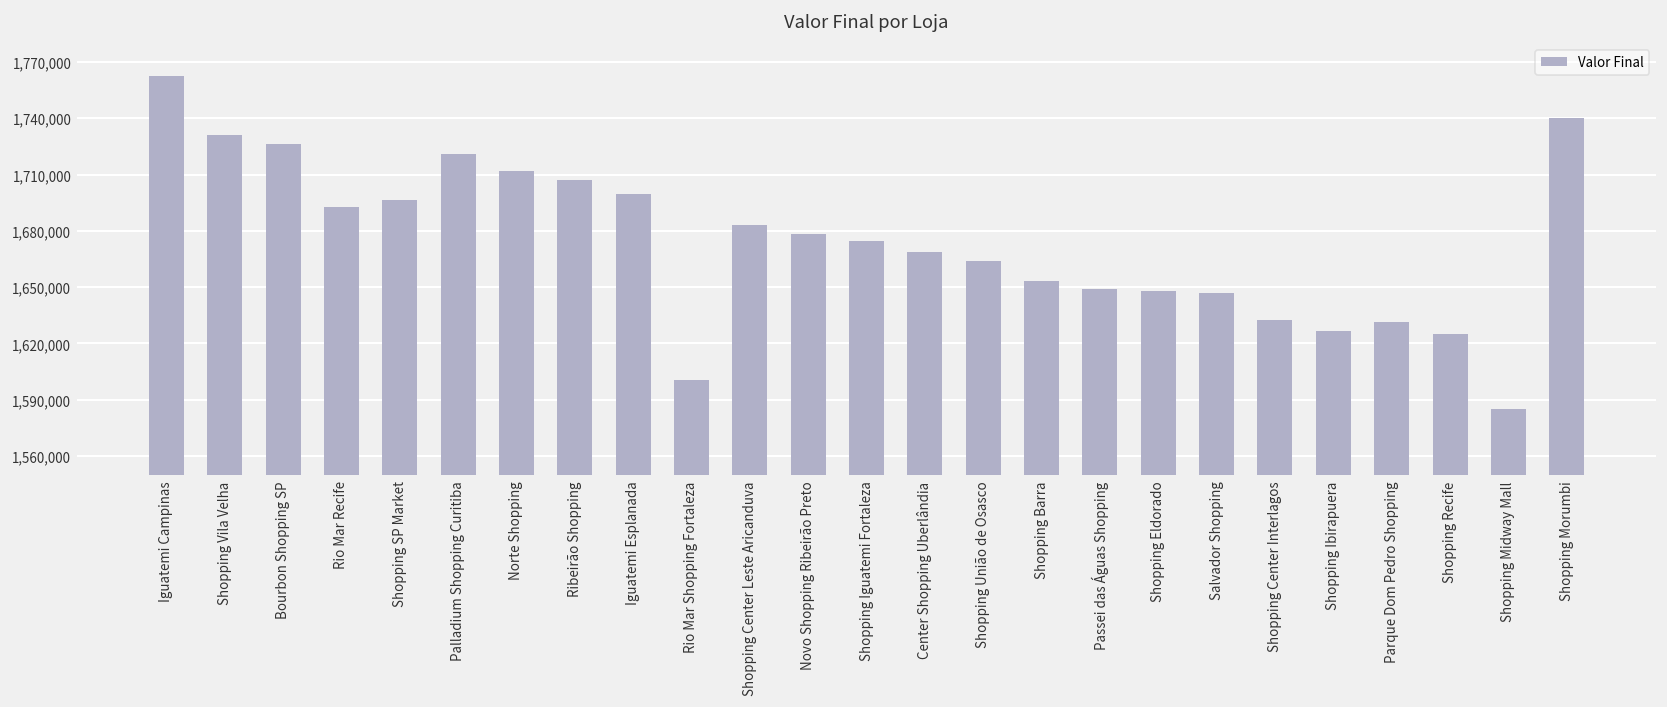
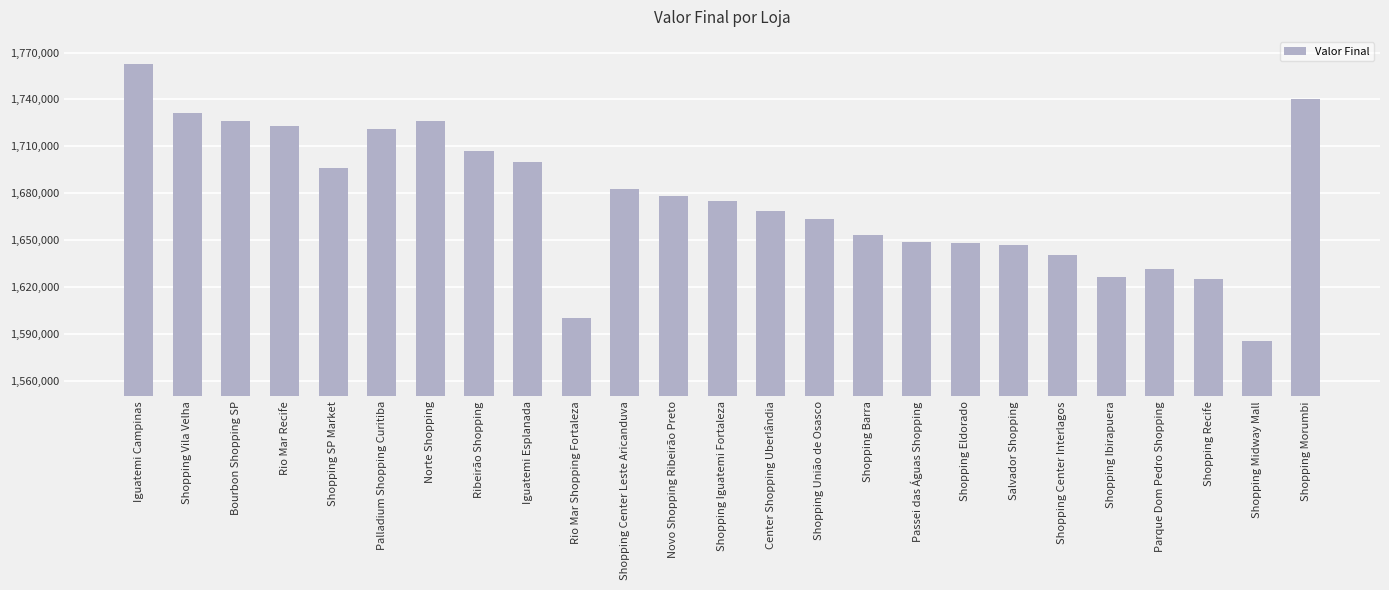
  {
    "Iguatemi Campinas": "1,762,000",
    "Shopping Vila Velha": "1,731,000",
    "Bourbon Shopping SP": "1,726,000",
-   "Rio Mar Recife": "1,693,000",
+   "Rio Mar Recife": "1,723,000",
    "Shopping SP Market": "1,696,000",
    "Palladium Shopping Curitiba": "1,721,000",
-   "Norte Shopping": "1,712,000",
+   "Norte Shopping": "1,726,000",
    "Ribeirão Shopping": "1,707,000",
    "Iguatemi Esplanada": "1,700,000",
    "Rio Mar Shopping Fortaleza": "1,600,000",
    "Shopping Center Leste Aricanduva": "1,683,000",
    "Novo Shopping Ribeirão Preto": "1,678,000",
    "Shopping Iguatemi Fortaleza": "1,675,000",
    "Center Shopping Uberlândia": "1,669,000",
    "Shopping União de Osasco": "1,664,000",
    "Shopping Barra": "1,653,000",
    "Passei das Águas Shopping": "1,649,000",
    "Shopping Eldorado": "1,648,000",
    "Salvador Shopping": "1,647,000",
-   "Shopping Center Interlagos": "1,633,000",
+   "Shopping Center Interlagos": "1,640,000",
    "Shopping Ibirapuera": "1,627,000",
    "Parque Dom Pedro Shopping": "1,632,000",
    "Shopping Recife": "1,625,000",
    "Shopping Midway Mall": "1,585,000",
    "Shopping Morumbi": "1,740,000"
  }
